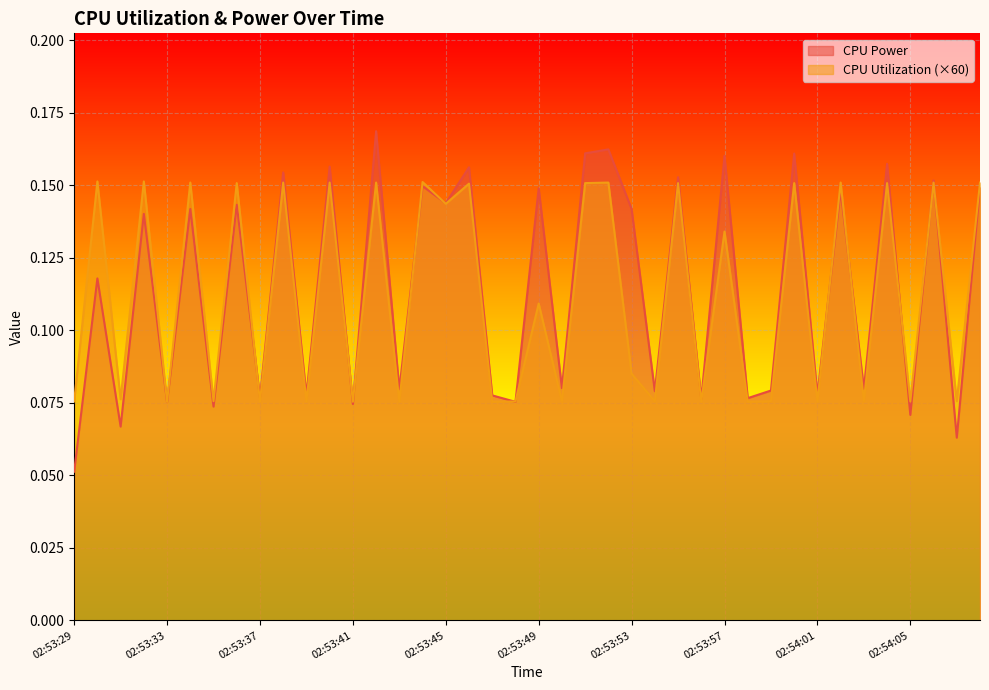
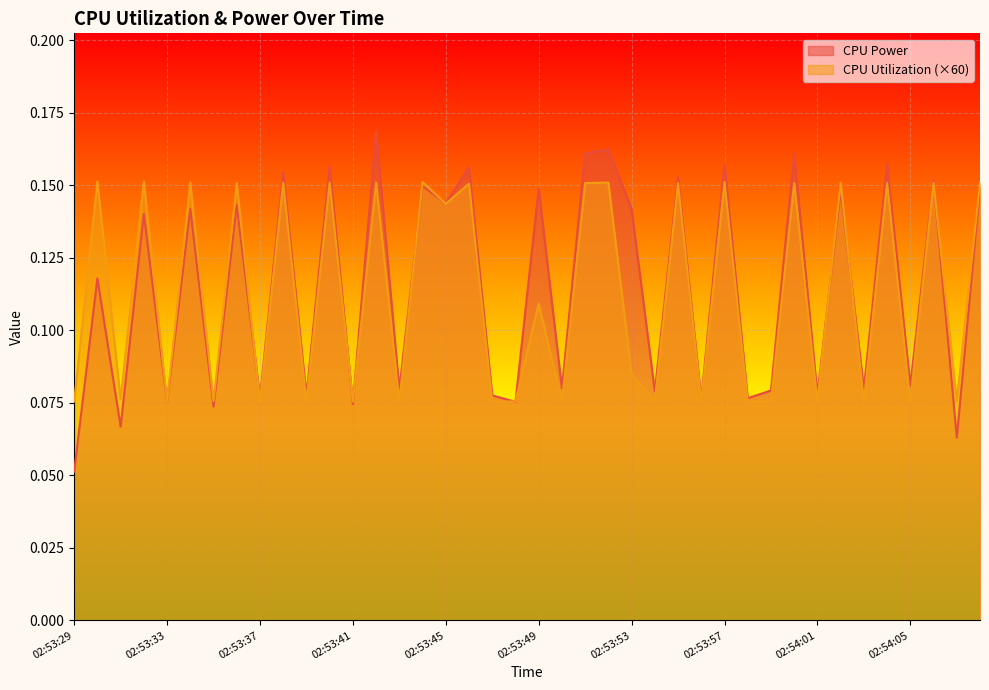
  {
    "CPU Power": {
      "02:53:29": 0.051,
      "02:53:37": 0.077,
      "02:53:49": 0.149,
      "02:53:53": 0.142,
-     "02:53:57": 0.160,
+     "02:53:57": 0.157,
      "02:54:01": 0.078,
-     "02:54:05": 0.071
+     "02:54:05": 0.081
    },
    "CPU Utilization (×60)": {
      "02:53:29": 0.075,
      "02:53:37": 0.075,
      "02:53:49": 0.109,
      "02:53:53": 0.085,
-     "02:53:57": 0.134,
+     "02:53:57": 0.151,
      "02:54:01": 0.075,
      "02:54:05": 0.075
    }
  }
